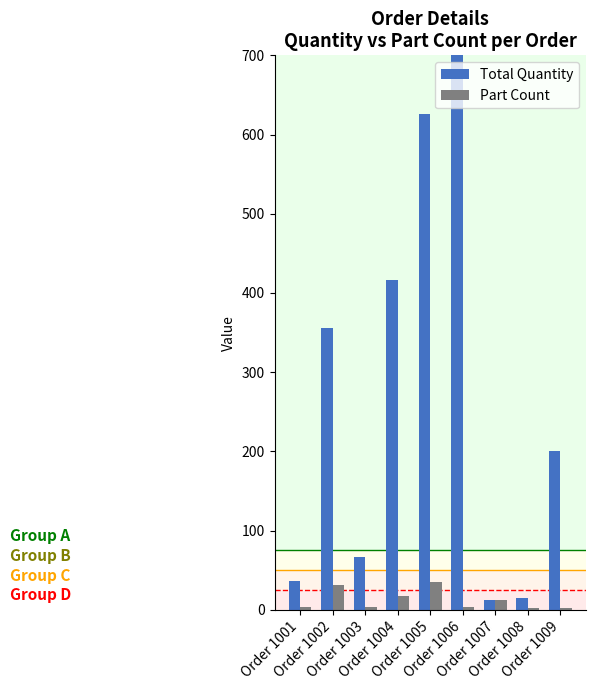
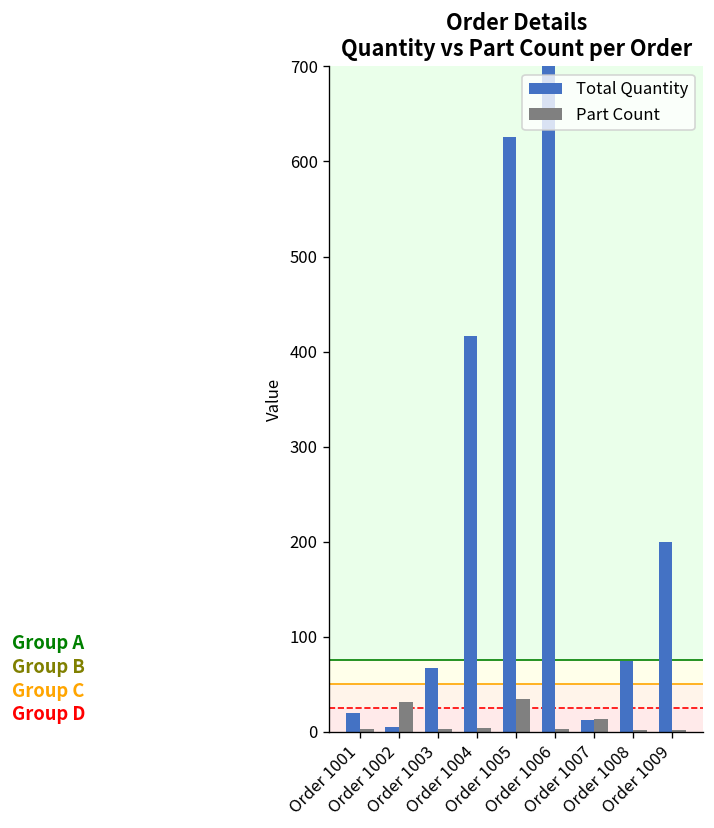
  {
    "Total Quantity": {
-     "Order 1001": 40,
-     "Order 1002": 360,
+     "Order 1001": 20,
+     "Order 1002": 10,
      "Order 1003": 70,
      "Order 1004": 420,
      "Order 1005": 630,
      "Order 1007": 10,
-     "Order 1008": 20,
+     "Order 1008": 70,
      "Order 1009": 200
    },
    "Part Count": {
      "Order 1002": 30,
-     "Order 1004": 20,
+     "Order 1004": 0,
      "Order 1005": 40,
      "Order 1007": 10
    }
  }
